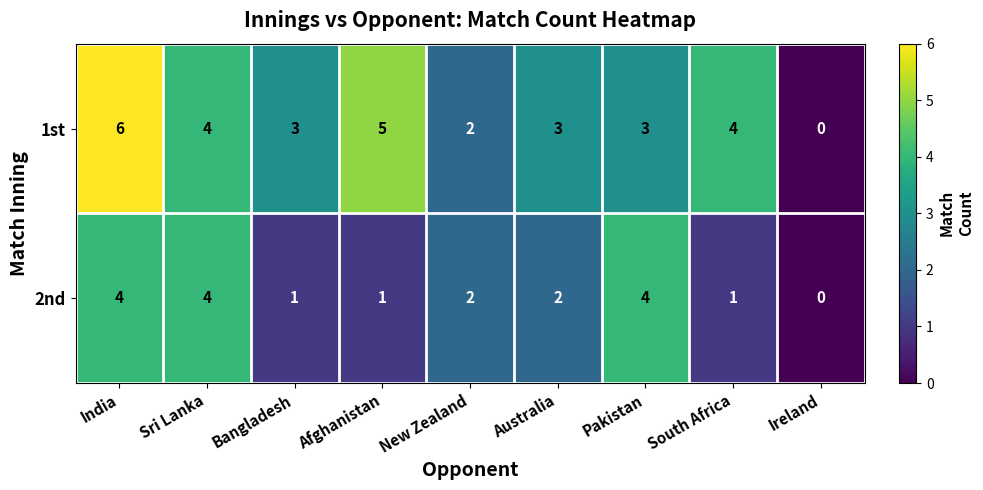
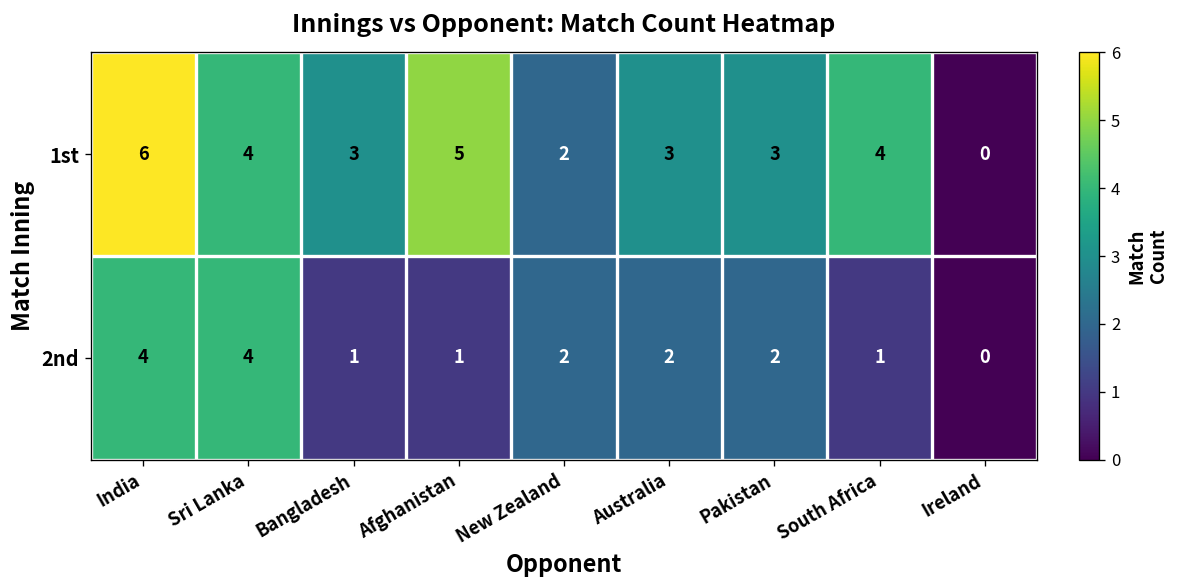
  {
    "1st": {
      "India": 6,
      "Sri Lanka": 4,
      "Bangladesh": 3,
      "Afghanistan": 5,
      "New Zealand": 2,
      "Australia": 3,
      "Pakistan": 3,
      "South Africa": 4,
      "Ireland": 0
    },
    "2nd": {
      "India": 4,
      "Sri Lanka": 4,
      "Bangladesh": 1,
      "Afghanistan": 1,
      "New Zealand": 2,
      "Australia": 2,
-     "Pakistan": 4,
+     "Pakistan": 2,
      "South Africa": 1,
      "Ireland": 0
    }
  }
